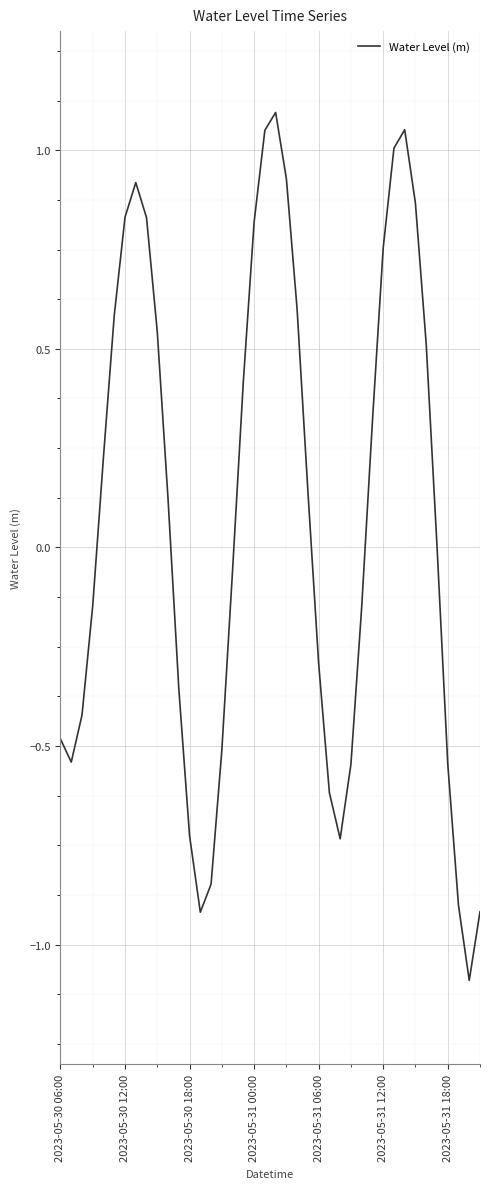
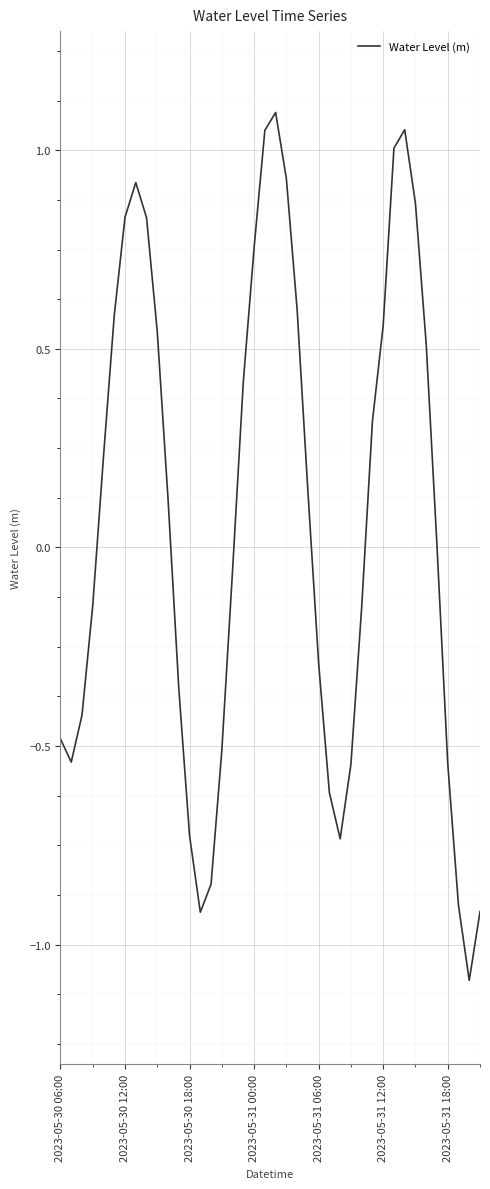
  {
    "2023-05-30 06:00": -0.48,
    "2023-05-30 12:00": 0.83,
    "2023-05-30 18:00": -0.73,
-   "2023-05-31 00:00": 0.82,
+   "2023-05-31 00:00": 0.75,
    "2023-05-31 06:00": -0.29,
-   "2023-05-31 12:00": 0.75,
+   "2023-05-31 12:00": 0.56,
    "2023-05-31 18:00": -0.54
  }
